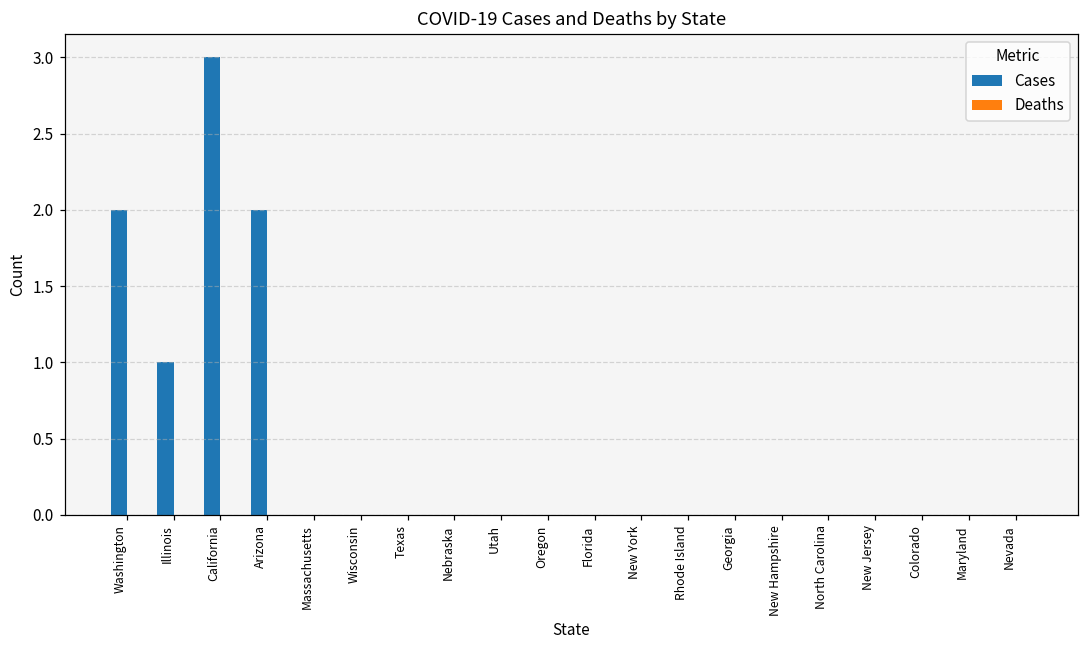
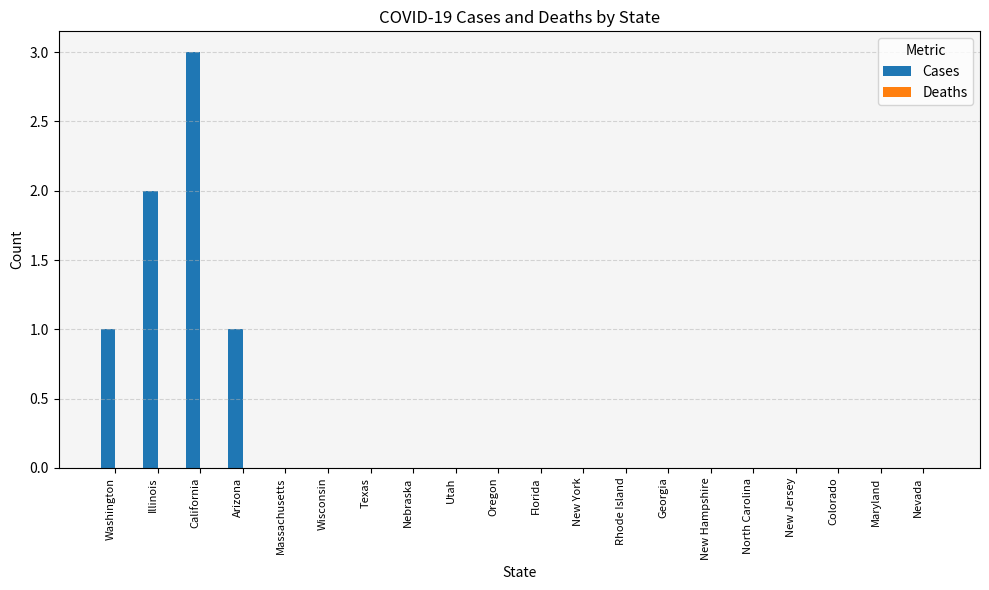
  {
    "Cases": {
-     "Washington": 2,
-     "Illinois": 1,
+     "Washington": 1,
+     "Illinois": 2,
      "California": 3,
-     "Arizona": 2,
+     "Arizona": 1,
      "Massachusetts": 0,
      "Wisconsin": 0,
      "Texas": 0,
      "Nebraska": 0,
      "Utah": 0,
      "Oregon": 0,
      "Florida": 0,
      "New York": 0,
      "Rhode Island": 0,
      "Georgia": 0,
      "New Hampshire": 0,
      "North Carolina": 0,
      "New Jersey": 0,
      "Colorado": 0,
      "Maryland": 0,
      "Nevada": 0
    },
    "Deaths": {
      "Washington": 0,
      "Illinois": 0,
      "California": 0,
      "Arizona": 0,
      "Massachusetts": 0,
      "Wisconsin": 0,
      "Texas": 0,
      "Nebraska": 0,
      "Utah": 0,
      "Oregon": 0,
      "Florida": 0,
      "New York": 0,
      "Rhode Island": 0,
      "Georgia": 0,
      "New Hampshire": 0,
      "North Carolina": 0,
      "New Jersey": 0,
      "Colorado": 0,
      "Maryland": 0,
      "Nevada": 0
    }
  }
